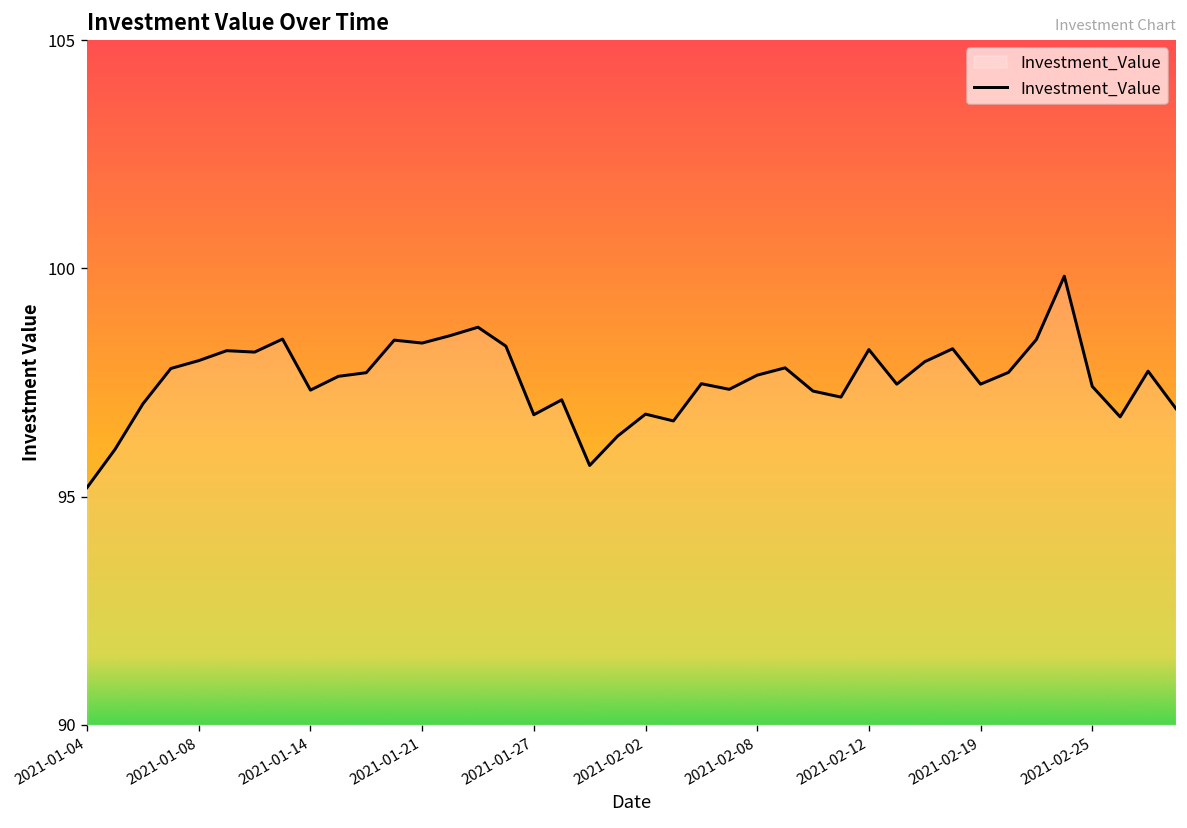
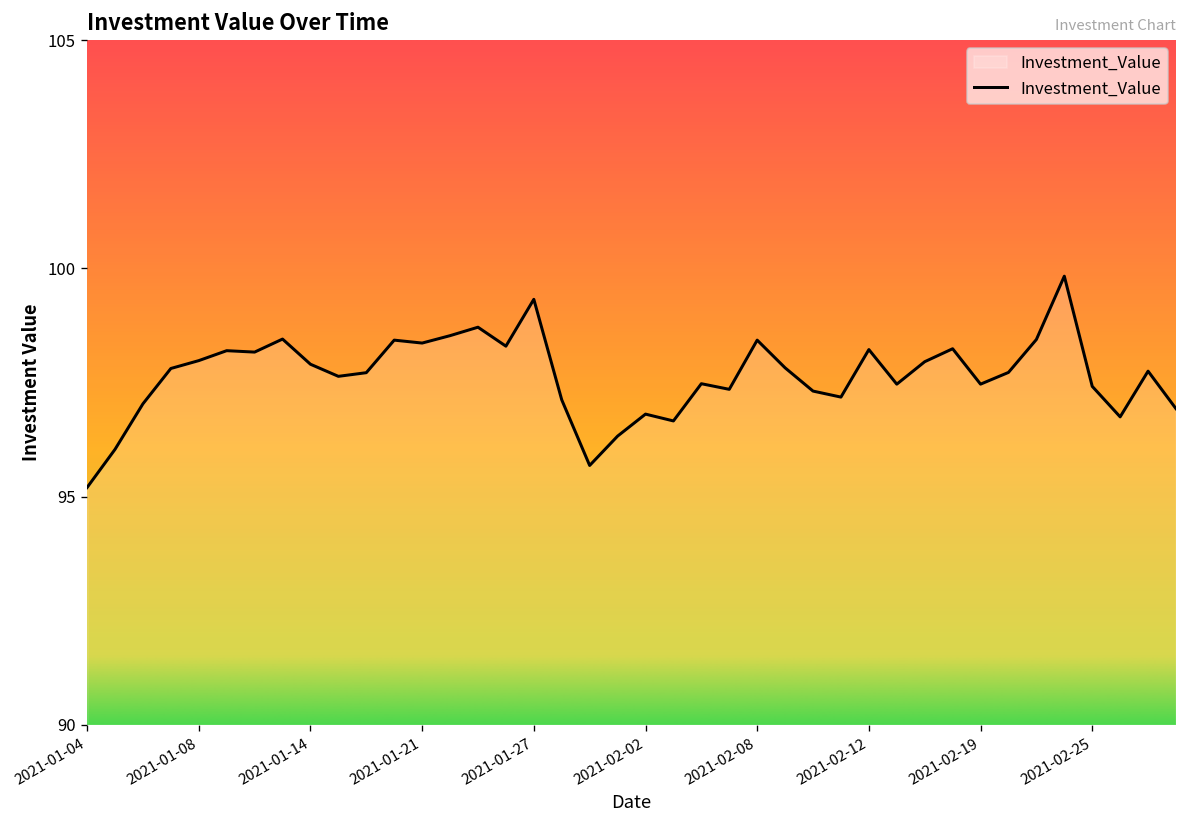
  {
    "2021-01-04": 95.2,
    "2021-01-08": 98.0,
-   "2021-01-14": 97.3,
+   "2021-01-14": 97.9,
    "2021-01-21": 98.4,
-   "2021-01-27": 96.8,
+   "2021-01-27": 99.3,
    "2021-02-02": 96.8,
-   "2021-02-08": 97.7,
+   "2021-02-08": 98.4,
    "2021-02-12": 98.2,
    "2021-02-19": 97.5,
    "2021-02-25": 97.4
  }
